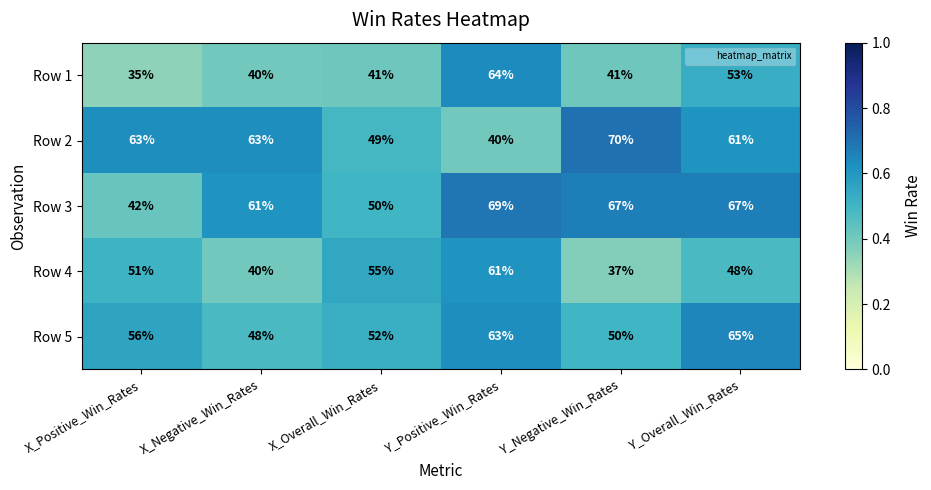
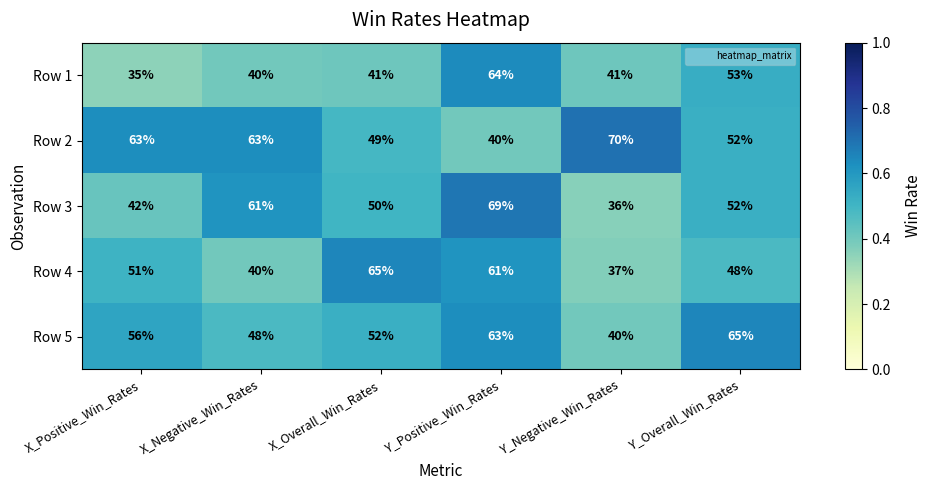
  {
    "Row 1": {
      "X_Positive_Win_Rates": "35%",
      "X_Negative_Win_Rates": "40%",
      "X_Overall_Win_Rates": "41%",
      "Y_Positive_Win_Rates": "64%",
      "Y_Negative_Win_Rates": "41%",
      "Y_Overall_Win_Rates": "53%"
    },
    "Row 2": {
      "X_Positive_Win_Rates": "63%",
      "X_Negative_Win_Rates": "63%",
      "X_Overall_Win_Rates": "49%",
      "Y_Positive_Win_Rates": "40%",
      "Y_Negative_Win_Rates": "70%",
-     "Y_Overall_Win_Rates": "61%"
+     "Y_Overall_Win_Rates": "52%"
    },
    "Row 3": {
      "X_Positive_Win_Rates": "42%",
      "X_Negative_Win_Rates": "61%",
      "X_Overall_Win_Rates": "50%",
      "Y_Positive_Win_Rates": "69%",
-     "Y_Negative_Win_Rates": "67%",
-     "Y_Overall_Win_Rates": "67%"
+     "Y_Negative_Win_Rates": "36%",
+     "Y_Overall_Win_Rates": "52%"
    },
    "Row 4": {
      "X_Positive_Win_Rates": "51%",
      "X_Negative_Win_Rates": "40%",
-     "X_Overall_Win_Rates": "55%",
+     "X_Overall_Win_Rates": "65%",
      "Y_Positive_Win_Rates": "61%",
      "Y_Negative_Win_Rates": "37%",
      "Y_Overall_Win_Rates": "48%"
    },
    "Row 5": {
      "X_Positive_Win_Rates": "56%",
      "X_Negative_Win_Rates": "48%",
      "X_Overall_Win_Rates": "52%",
      "Y_Positive_Win_Rates": "63%",
-     "Y_Negative_Win_Rates": "50%",
+     "Y_Negative_Win_Rates": "40%",
      "Y_Overall_Win_Rates": "65%"
    }
  }
